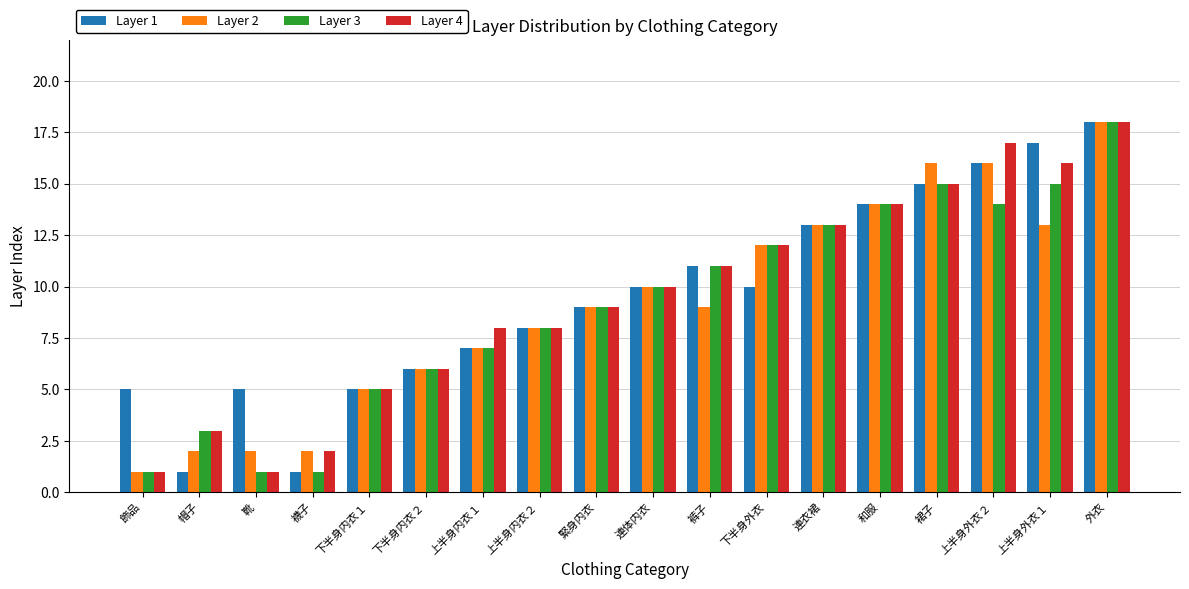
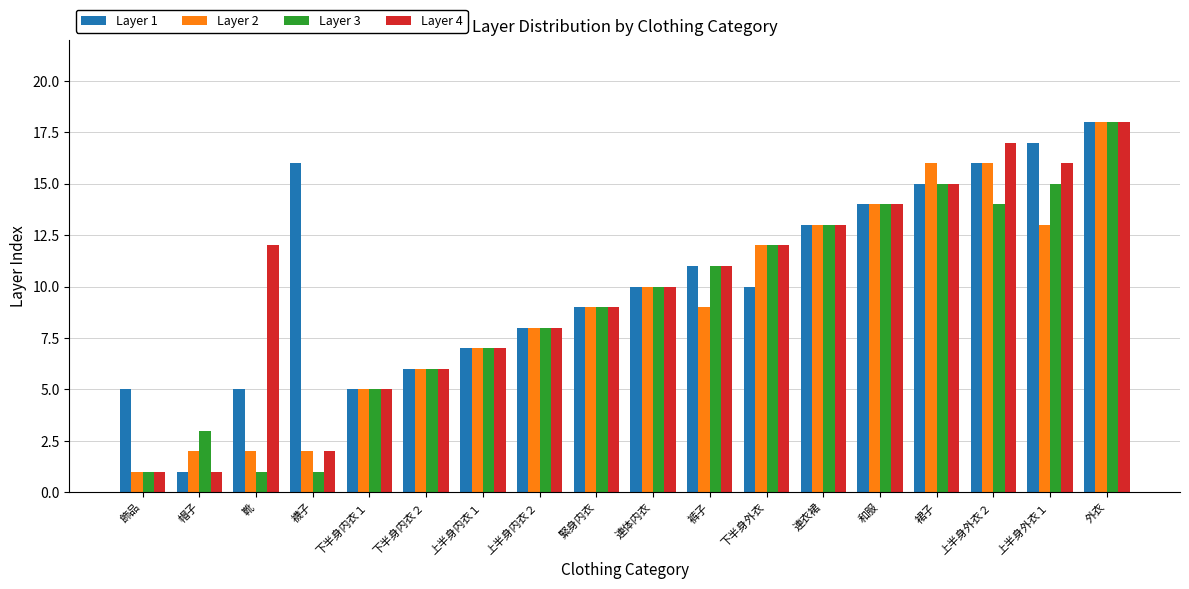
  {
    "Layer 1": {
      "飾品": 5,
      "帽子": 1,
      "靴": 5,
-     "襪子": 1,
+     "襪子": 16,
      "下半身内衣１": 5,
      "下半身内衣２": 6,
      "上半身内衣１": 7,
      "上半身内衣２": 8,
      "緊身内衣": 9,
      "連体内衣": 10,
      "裤子": 11,
      "下半身外衣": 10,
      "連衣裙": 13,
      "和服": 14,
      "裙子": 15,
      "上半身外衣２": 16,
      "上半身外衣１": 17,
      "外衣": 18
    },
    "Layer 2": {
      "飾品": 1,
      "帽子": 2,
      "靴": 2,
      "襪子": 2,
      "下半身内衣１": 5,
      "下半身内衣２": 6,
      "上半身内衣１": 7,
      "上半身内衣２": 8,
      "緊身内衣": 9,
      "連体内衣": 10,
      "裤子": 9,
      "下半身外衣": 12,
      "連衣裙": 13,
      "和服": 14,
      "裙子": 16,
      "上半身外衣２": 16,
      "上半身外衣１": 13,
      "外衣": 18
    },
    "Layer 3": {
      "飾品": 1,
      "帽子": 3,
      "靴": 1,
      "襪子": 1,
      "下半身内衣１": 5,
      "下半身内衣２": 6,
      "上半身内衣１": 7,
      "上半身内衣２": 8,
      "緊身内衣": 9,
      "連体内衣": 10,
      "裤子": 11,
      "下半身外衣": 12,
      "連衣裙": 13,
      "和服": 14,
      "裙子": 15,
      "上半身外衣２": 14,
      "上半身外衣１": 15,
      "外衣": 18
    },
    "Layer 4": {
      "飾品": 1,
-     "帽子": 3,
-     "靴": 1,
+     "帽子": 1,
+     "靴": 12,
      "襪子": 2,
      "下半身内衣１": 5,
      "下半身内衣２": 6,
-     "上半身内衣１": 8,
+     "上半身内衣１": 7,
      "上半身内衣２": 8,
      "緊身内衣": 9,
      "連体内衣": 10,
      "裤子": 11,
      "下半身外衣": 12,
      "連衣裙": 13,
      "和服": 14,
      "裙子": 15,
      "上半身外衣２": 17,
      "上半身外衣１": 16,
      "外衣": 18
    }
  }
